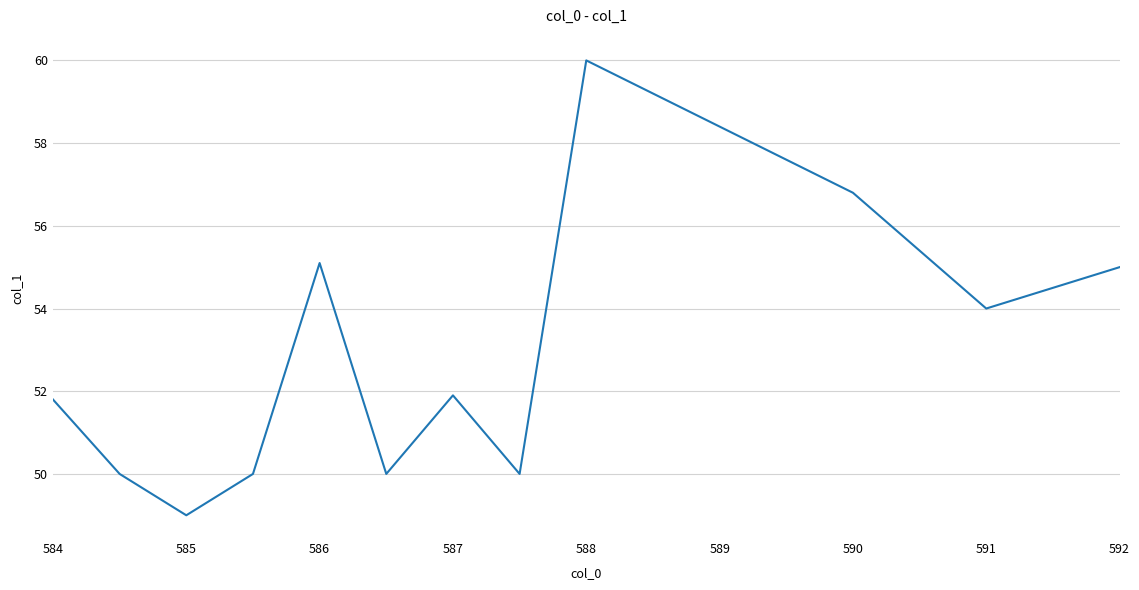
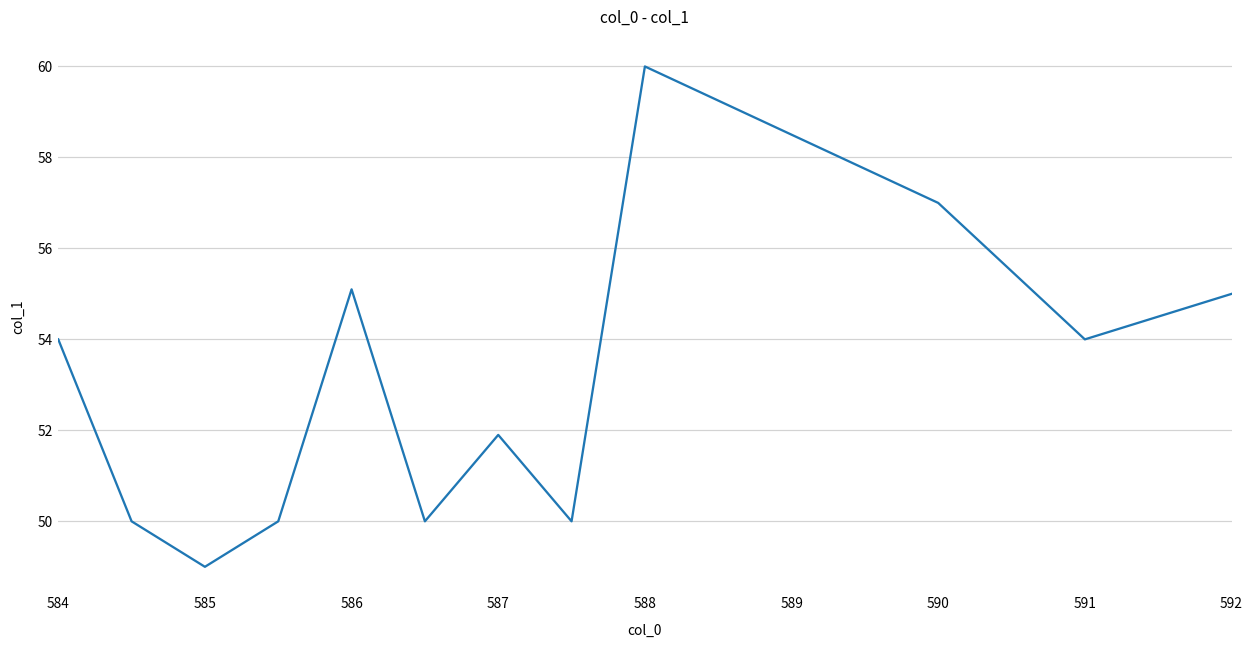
  {
-   "584": 51.8,
+   "584": 54.0,
    "585": 49.0,
    "586": 55.1,
    "587": 51.9,
    "588": 60.0,
-   "590": 56.8,
+   "590": 57.0,
    "591": 54.0,
    "592": 55.0
  }
